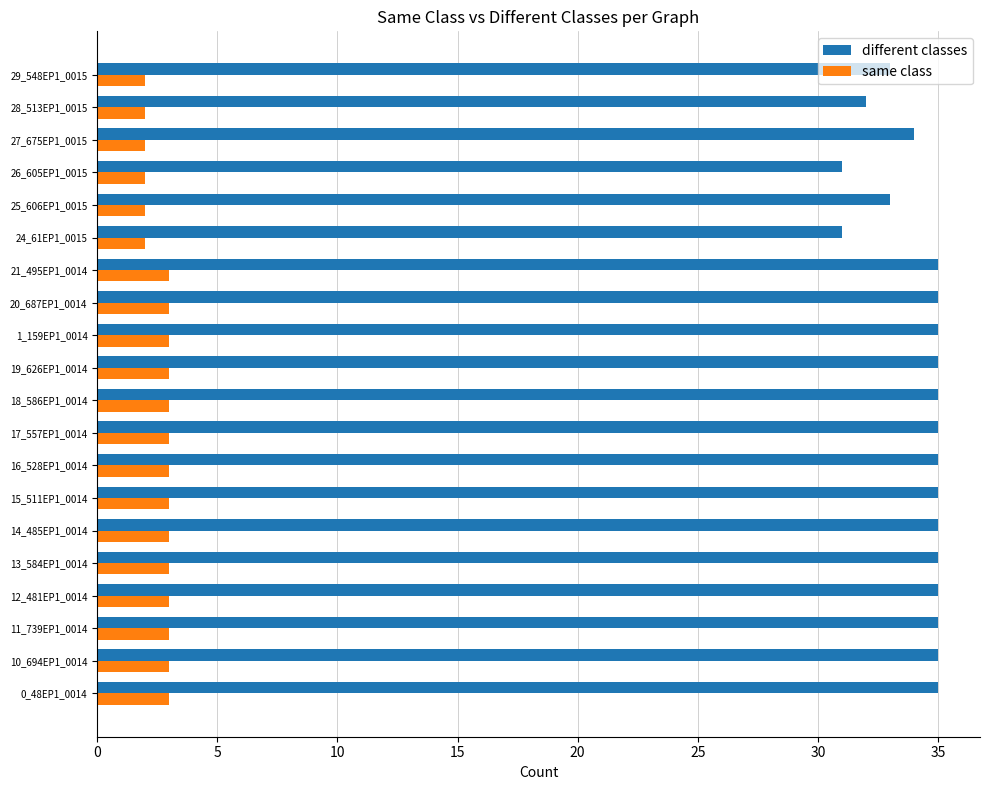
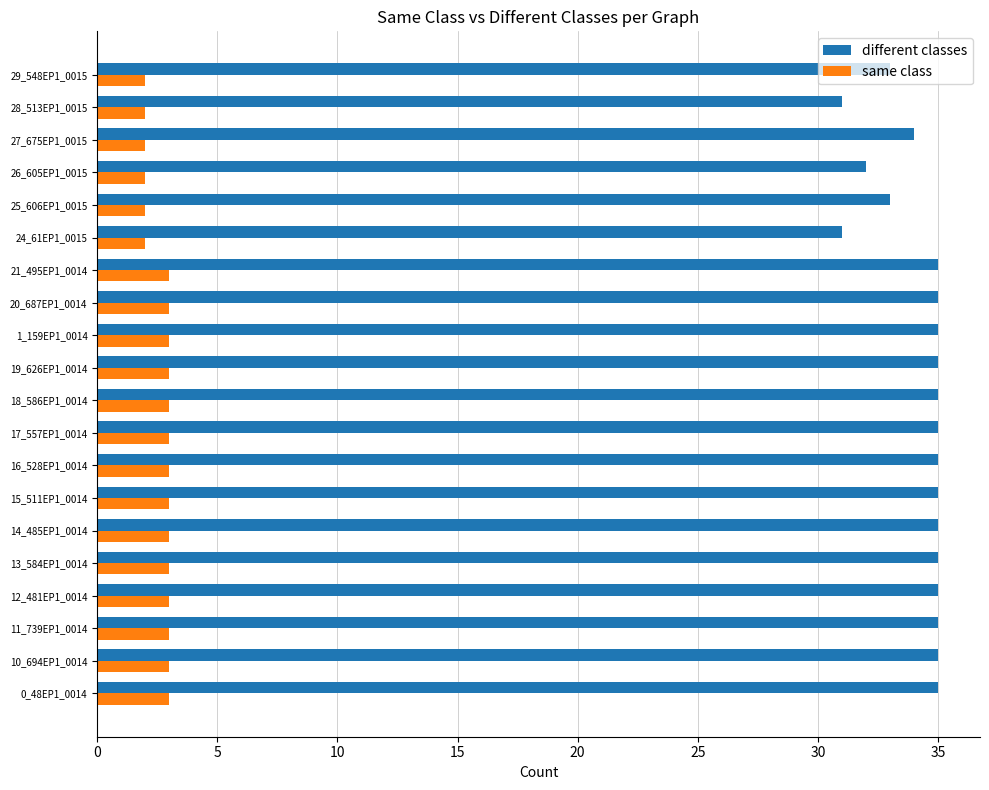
  {
    "different classes": {
-     "28_513EP1_0015": 32,
+     "28_513EP1_0015": 31,
      "27_675EP1_0015": 34,
-     "26_605EP1_0015": 31,
+     "26_605EP1_0015": 32,
      "25_606EP1_0015": 33,
      "24_61EP1_0015": 31,
      "21_495EP1_0014": 35,
      "20_687EP1_0014": 35,
      "1_159EP1_0014": 35,
      "19_626EP1_0014": 35,
      "18_586EP1_0014": 35,
      "17_557EP1_0014": 35,
      "16_528EP1_0014": 35,
      "15_511EP1_0014": 35,
      "14_485EP1_0014": 35,
      "13_584EP1_0014": 35,
      "12_481EP1_0014": 35,
      "11_739EP1_0014": 35,
      "10_694EP1_0014": 35,
      "0_48EP1_0014": 35
    },
    "same class": {
      "29_548EP1_0015": 2,
      "28_513EP1_0015": 2,
      "27_675EP1_0015": 2,
      "26_605EP1_0015": 2,
      "25_606EP1_0015": 2,
      "24_61EP1_0015": 2,
      "21_495EP1_0014": 3,
      "20_687EP1_0014": 3,
      "1_159EP1_0014": 3,
      "19_626EP1_0014": 3,
      "18_586EP1_0014": 3,
      "17_557EP1_0014": 3,
      "16_528EP1_0014": 3,
      "15_511EP1_0014": 3,
      "14_485EP1_0014": 3,
      "13_584EP1_0014": 3,
      "12_481EP1_0014": 3,
      "11_739EP1_0014": 3,
      "10_694EP1_0014": 3,
      "0_48EP1_0014": 3
    }
  }
